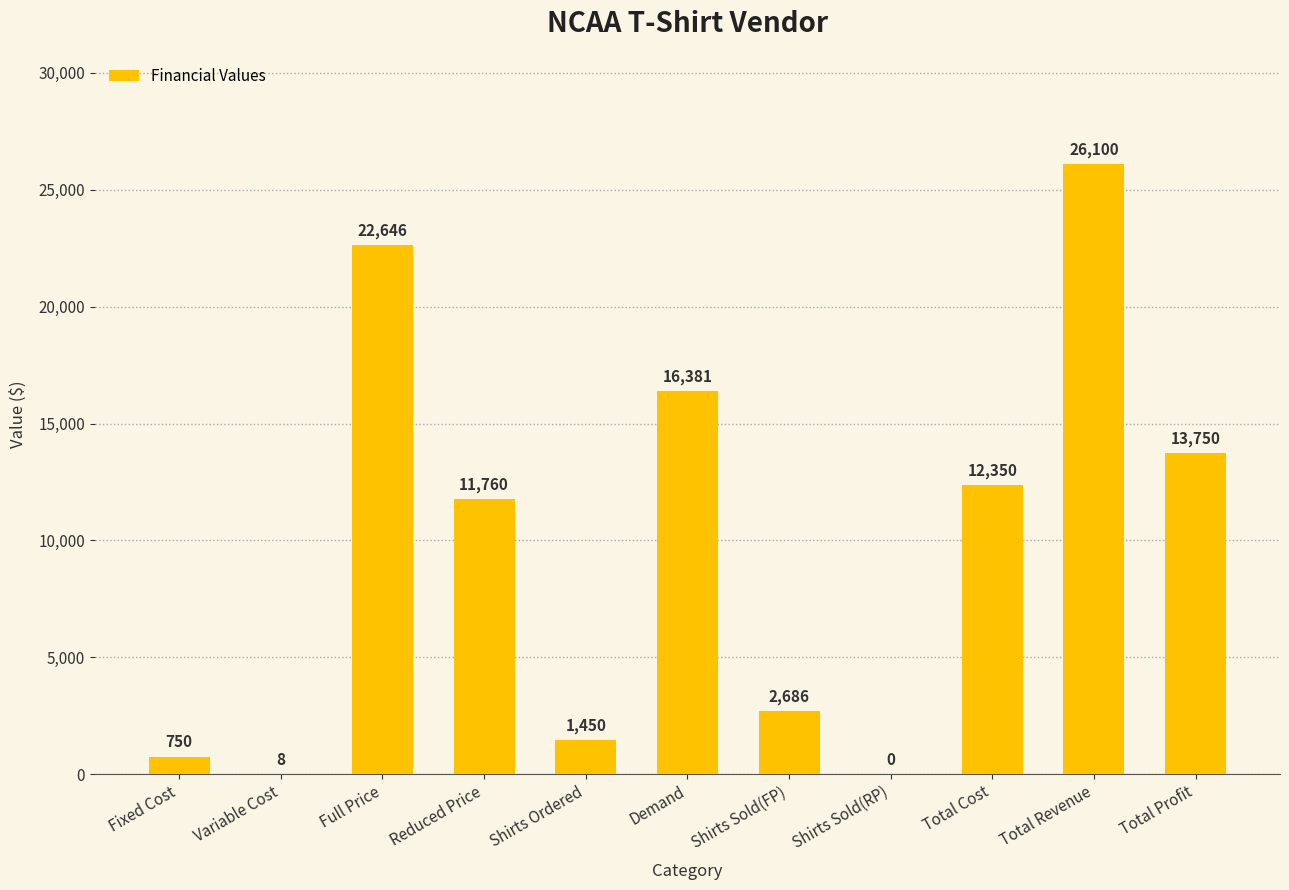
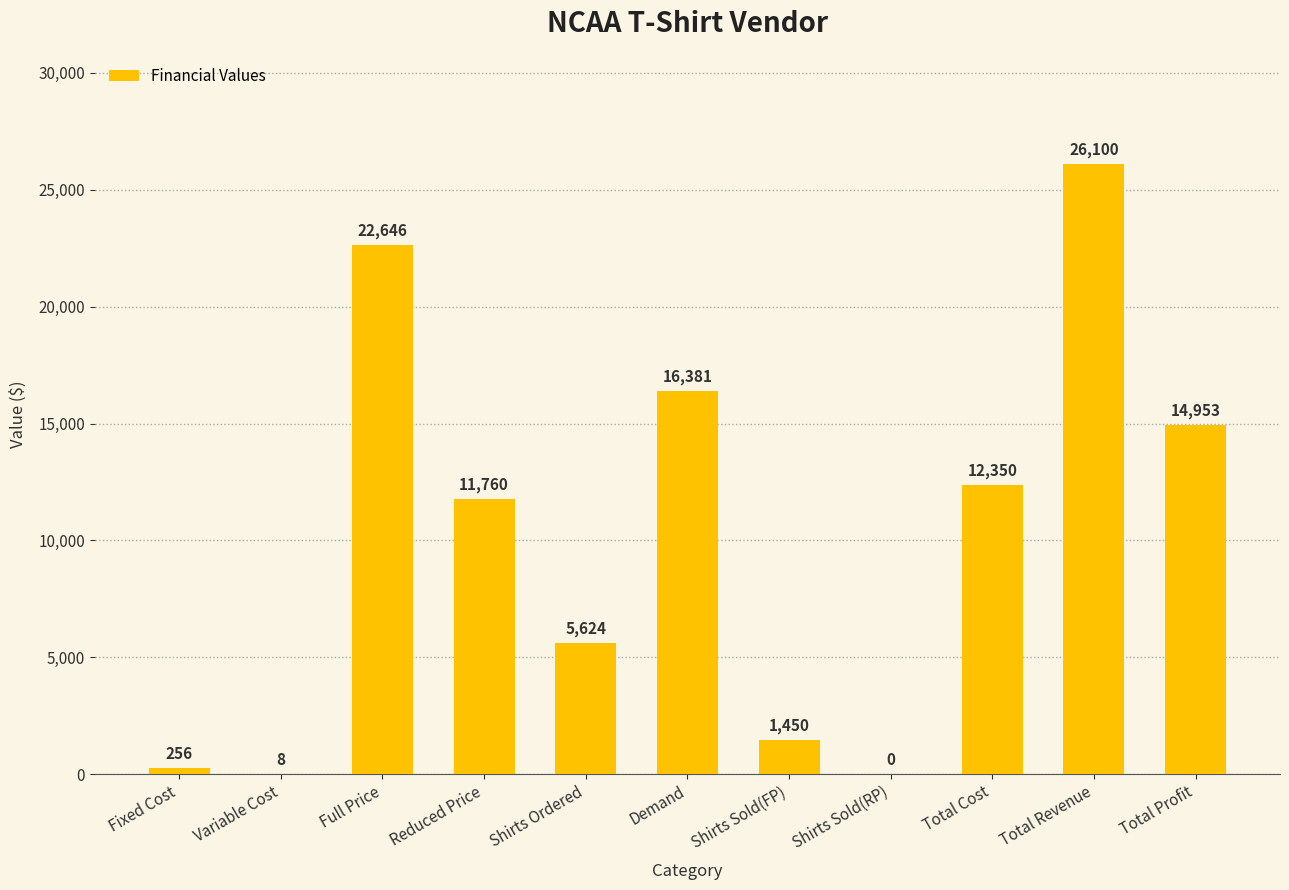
  {
-   "Fixed Cost": "750",
+   "Fixed Cost": "256",
    "Variable Cost": "8",
    "Full Price": "22,646",
    "Reduced Price": "11,760",
-   "Shirts Ordered": "1,450",
+   "Shirts Ordered": "5,624",
    "Demand": "16,381",
-   "Shirts Sold(FP)": "2,686",
+   "Shirts Sold(FP)": "1,450",
    "Shirts Sold(RP)": "0",
    "Total Cost": "12,350",
    "Total Revenue": "26,100",
-   "Total Profit": "13,750"
+   "Total Profit": "14,953"
  }
